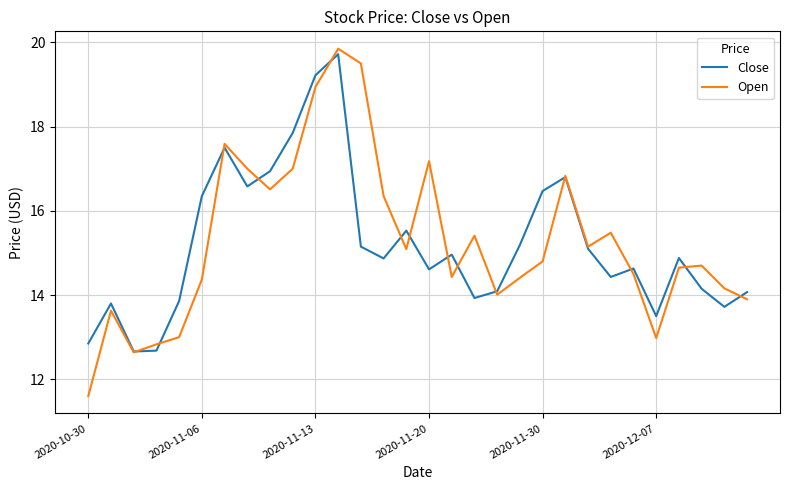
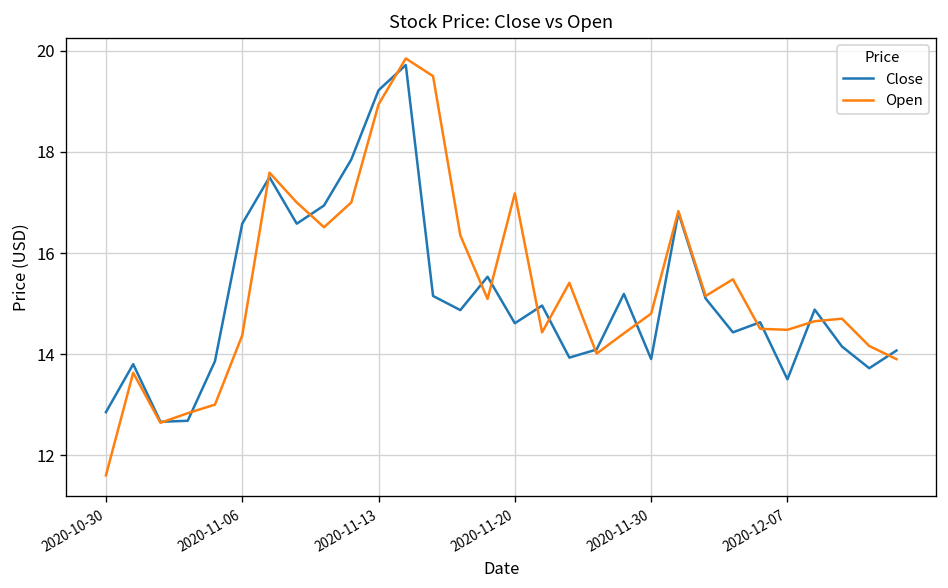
  {
    "Close": {
      "2020-10-30": 12.9,
-     "2020-11-06": 16.4,
+     "2020-11-06": 16.6,
      "2020-11-13": 19.2,
      "2020-11-20": 14.6,
-     "2020-11-30": 16.5,
+     "2020-11-30": 13.9,
      "2020-12-07": 13.5
    },
    "Open": {
      "2020-10-30": 11.6,
      "2020-11-06": 14.4,
      "2020-11-13": 18.9,
      "2020-11-20": 17.2,
      "2020-11-30": 14.8,
-     "2020-12-07": 13.0
+     "2020-12-07": 14.5
    }
  }
